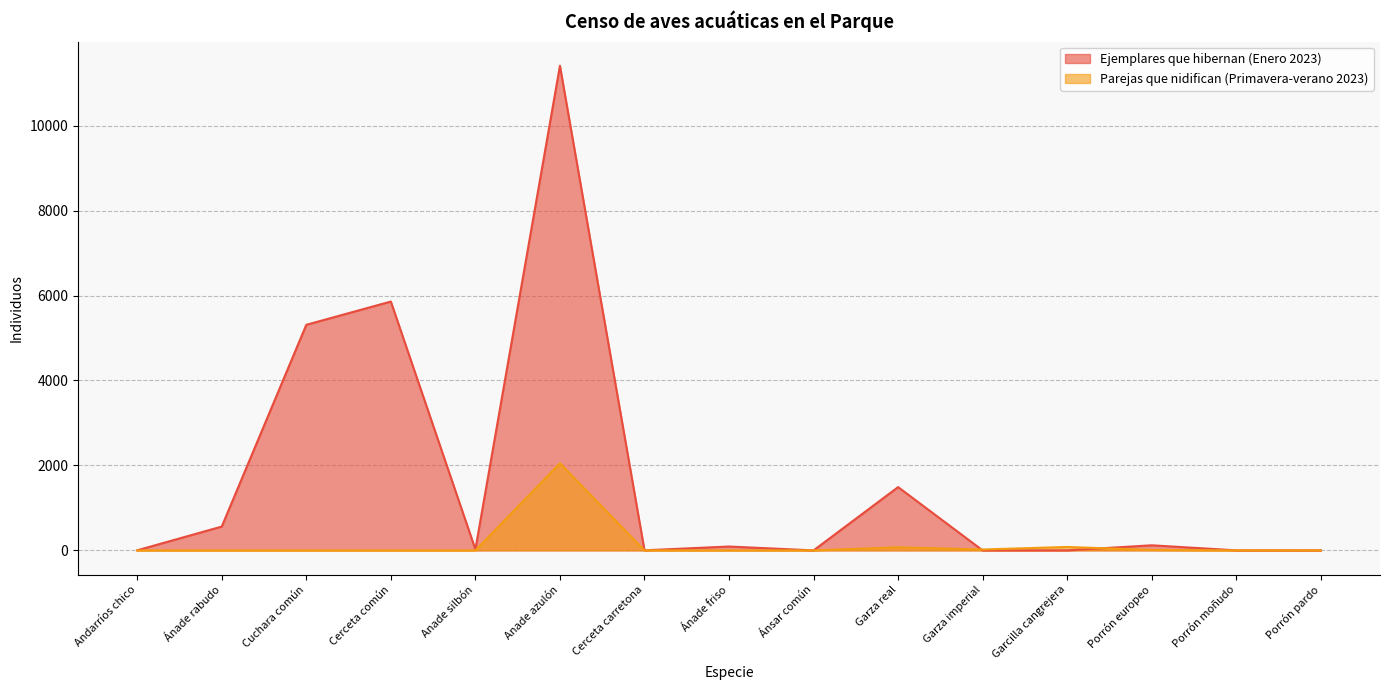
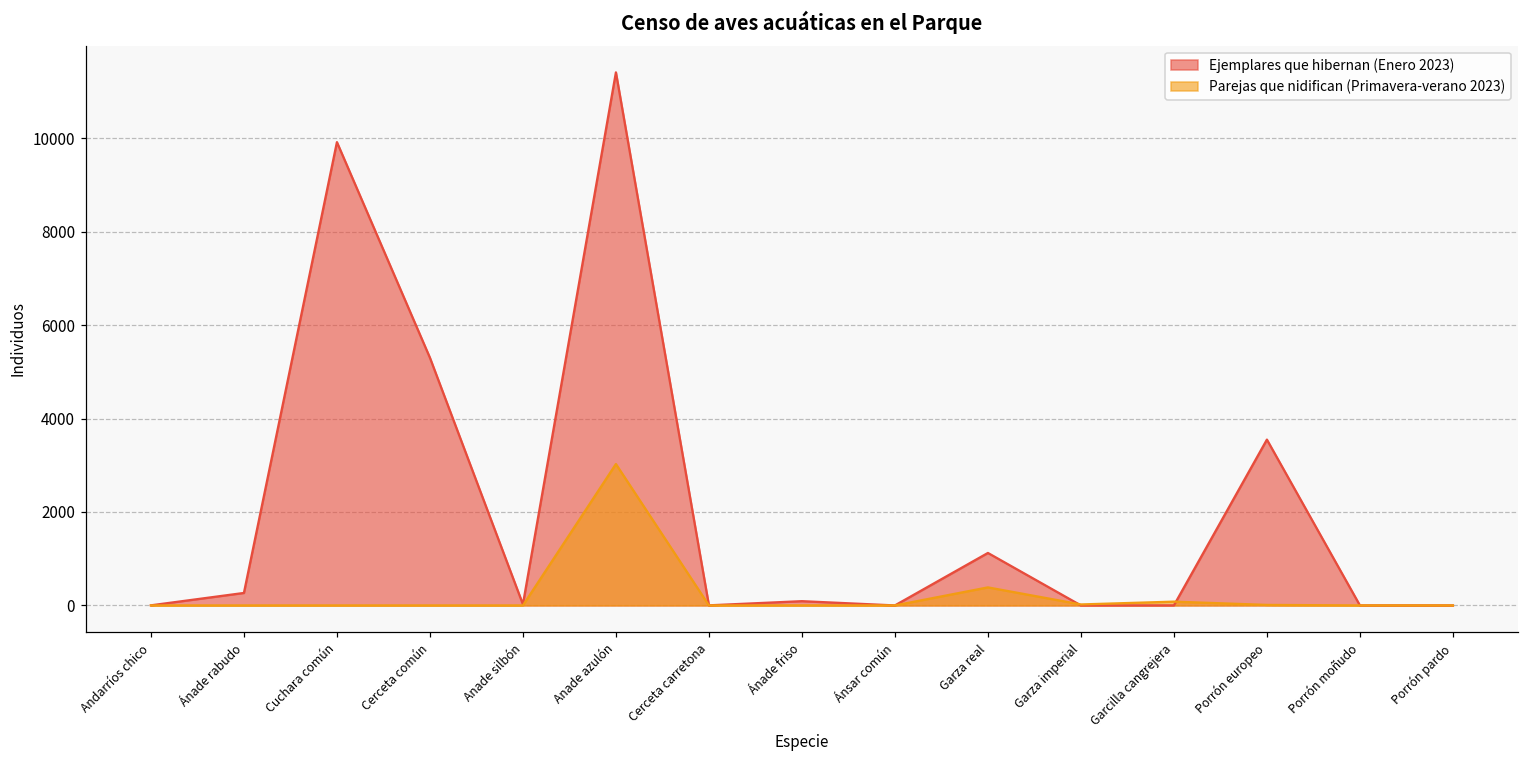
  {
    "Ejemplares que hibernan (Enero 2023)": {
-     "Ánade rabudo": 600,
-     "Cuchara común": 5300,
-     "Cerceta común": 5900,
+     "Ánade rabudo": 300,
+     "Cuchara común": 9900,
+     "Cerceta común": 5300,
      "Anade azulón": 11400,
      "Ánade friso": 100,
-     "Garza real": 1500,
+     "Garza real": 1100,
      "Garcilla cangrejera": 0,
-     "Porrón europeo": 100
+     "Porrón europeo": 3500
    },
    "Parejas que nidifican (Primavera-verano 2023)": {
      "Ánade rabudo": 0,
      "Cuchara común": 0,
      "Cerceta común": 0,
-     "Anade azulón": 2100,
+     "Anade azulón": 3000,
      "Ánade friso": 0,
-     "Garza real": 100,
+     "Garza real": 400,
      "Garcilla cangrejera": 100,
      "Porrón europeo": 0
    }
  }
